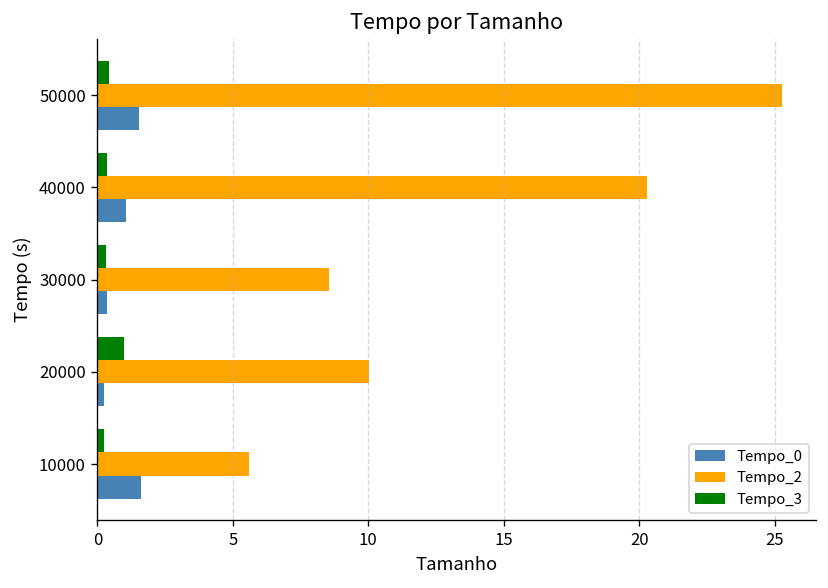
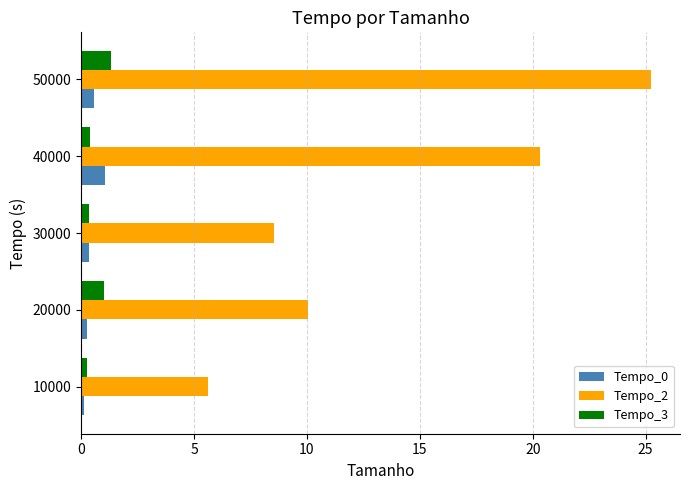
  {
    "Tempo_0": {
-     "50000": 1.5,
+     "50000": 0.6,
      "40000": 1.1,
      "30000": 0.3,
      "20000": 0.2,
-     "10000": 1.6
+     "10000": 0.1
    },
    "Tempo_2": {
      "50000": 25.3,
      "40000": 20.3,
      "30000": 8.6,
      "20000": 10.0,
      "10000": 5.6
    },
    "Tempo_3": {
-     "50000": 0.4,
+     "50000": 1.3,
      "40000": 0.4,
      "30000": 0.3,
      "20000": 1.0,
      "10000": 0.3
    }
  }
